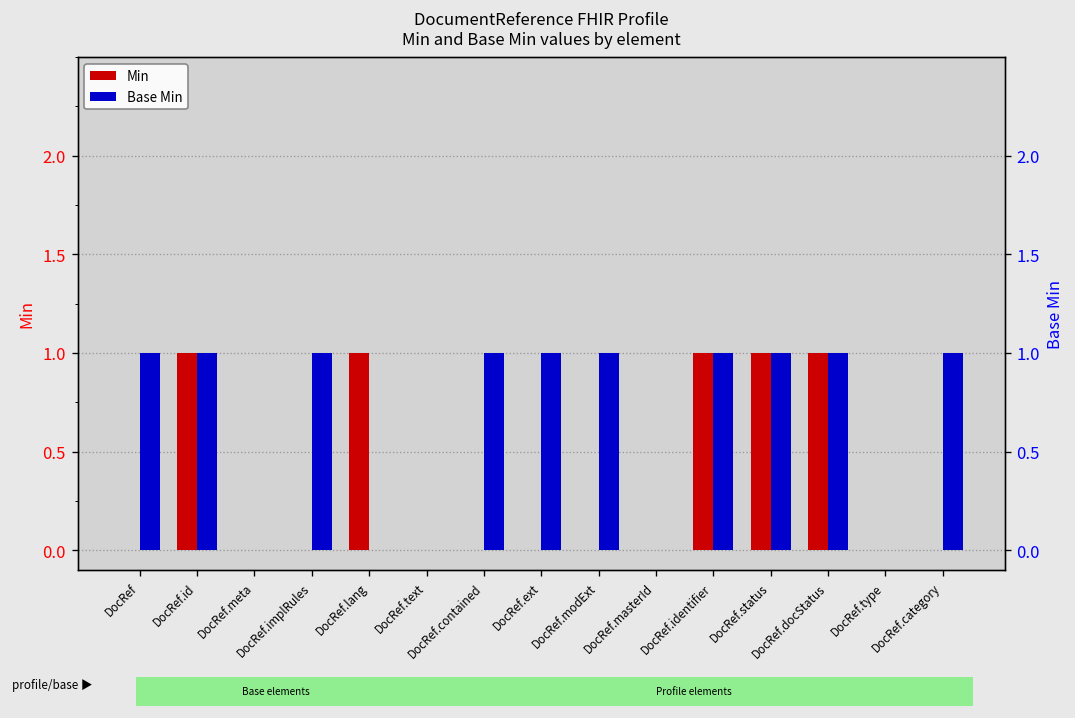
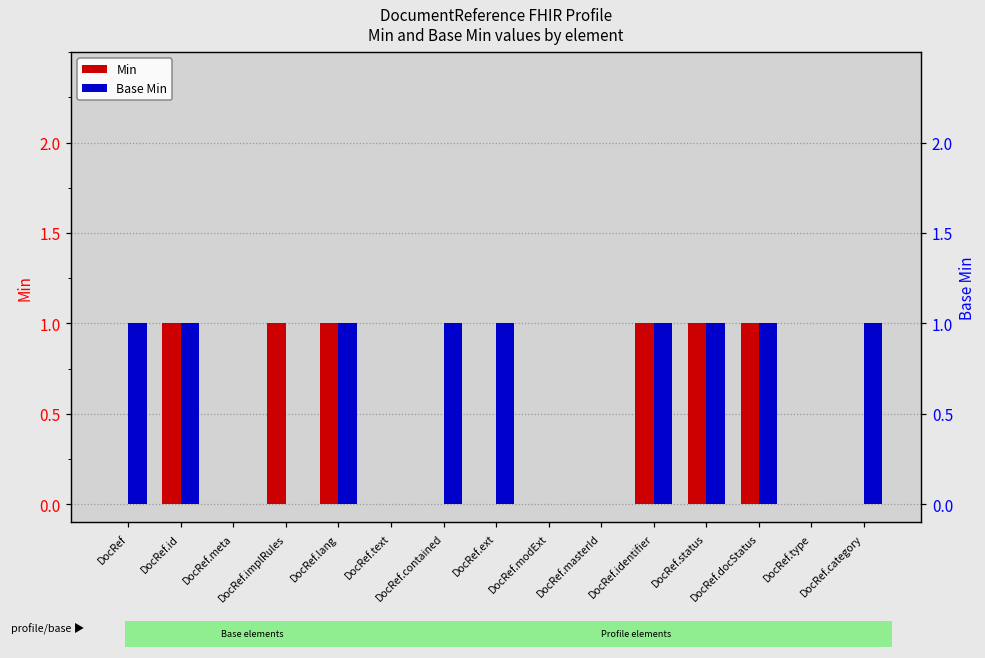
  {
    "Min": {
      "DocRef": 0,
      "DocRef.id": 1,
      "DocRef.meta": 0,
-     "DocRef.implRules": 0,
+     "DocRef.implRules": 1,
      "DocRef.lang": 1,
      "DocRef.text": 0,
      "DocRef.contained": 0,
      "DocRef.ext": 0,
      "DocRef.modExt": 0,
      "DocRef.masterId": 0,
      "DocRef.identifier": 1,
      "DocRef.status": 1,
      "DocRef.docStatus": 1,
      "DocRef.type": 0,
      "DocRef.category": 0
    },
    "Base Min": {
      "DocRef": 1,
      "DocRef.id": 1,
      "DocRef.meta": 0,
-     "DocRef.implRules": 1,
-     "DocRef.lang": 0,
+     "DocRef.implRules": 0,
+     "DocRef.lang": 1,
      "DocRef.text": 0,
      "DocRef.contained": 1,
      "DocRef.ext": 1,
-     "DocRef.modExt": 1,
+     "DocRef.modExt": 0,
      "DocRef.masterId": 0,
      "DocRef.identifier": 1,
      "DocRef.status": 1,
      "DocRef.docStatus": 1,
      "DocRef.type": 0,
      "DocRef.category": 1
    }
  }
